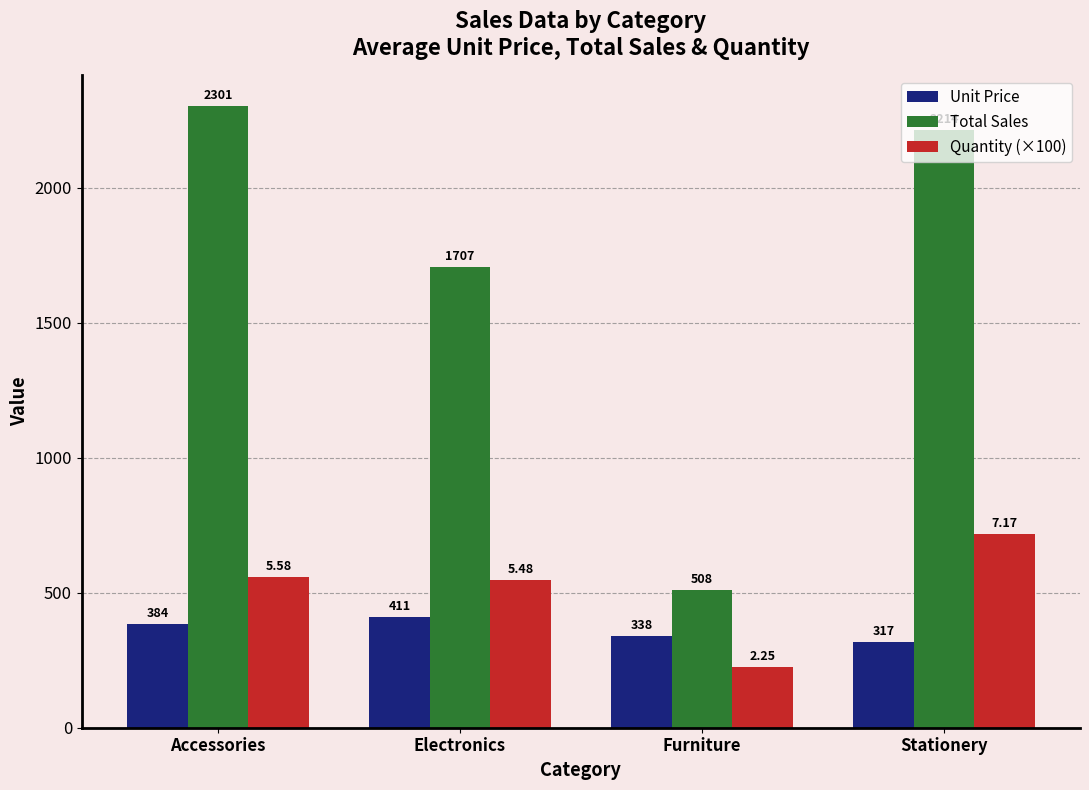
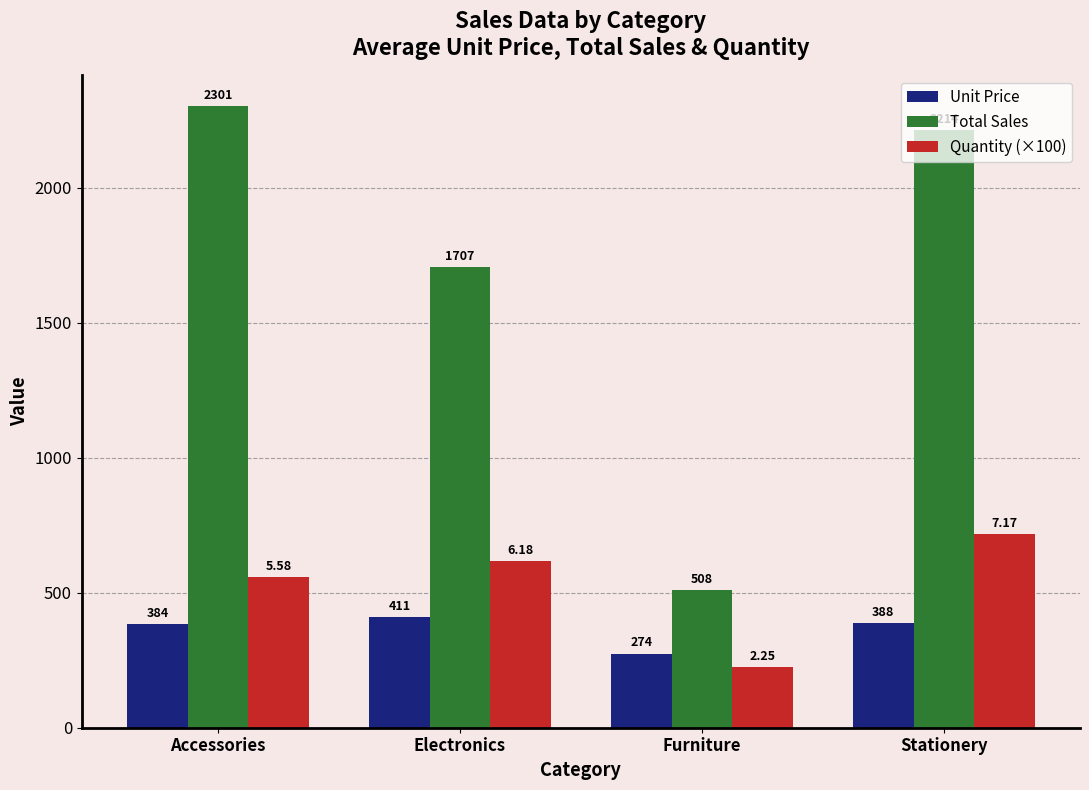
  {
    "Unit Price": {
      "Accessories": 384,
      "Electronics": 411,
-     "Furniture": 338,
-     "Stationery": 317
+     "Furniture": 274,
+     "Stationery": 388
    },
    "Total Sales": {
      "Accessories": 2301,
      "Electronics": 1707,
      "Furniture": 508
    },
    "Quantity (×100)": {
-     "Electronics": 5.48
+     "Electronics": 6.18
    }
  }
